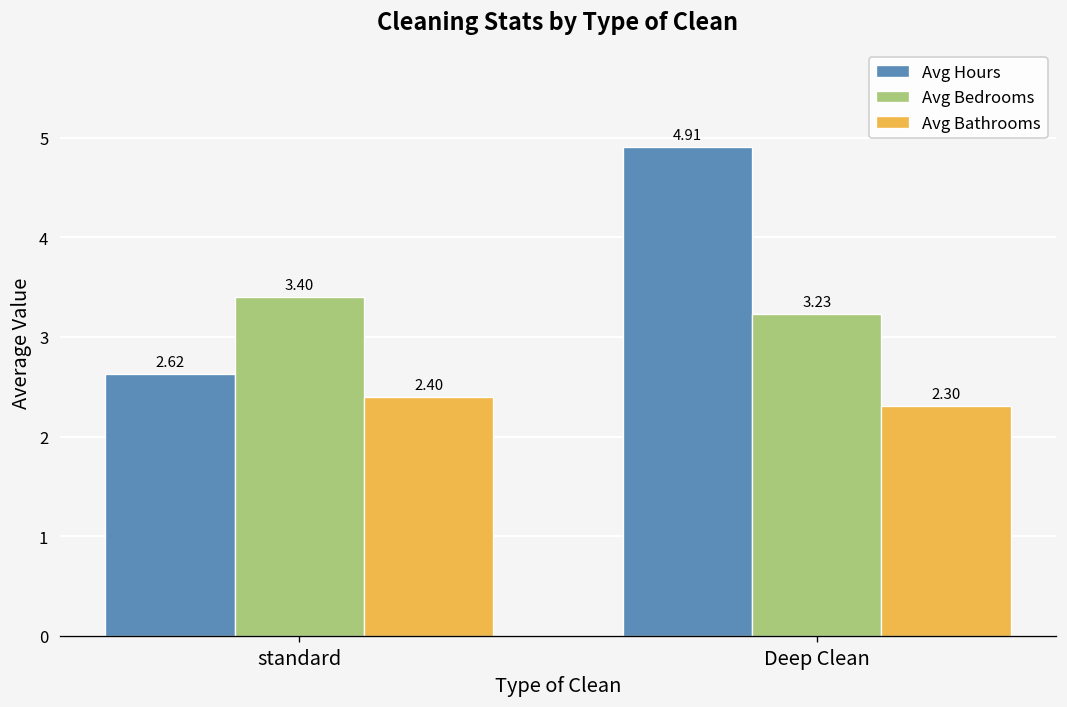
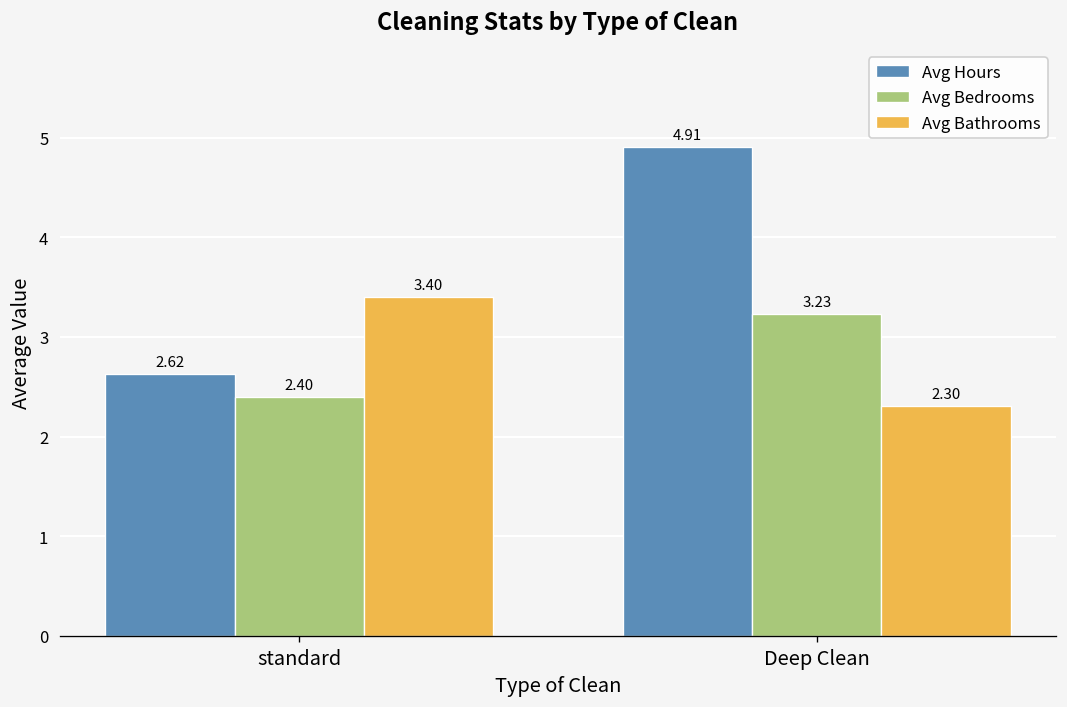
  {
    "Avg Hours": {
      "standard": 2.62,
      "Deep Clean": 4.91
    },
    "Avg Bedrooms": {
-     "standard": 3.40,
+     "standard": 2.40,
      "Deep Clean": 3.23
    },
    "Avg Bathrooms": {
-     "standard": 2.40,
+     "standard": 3.40,
      "Deep Clean": 2.30
    }
  }
